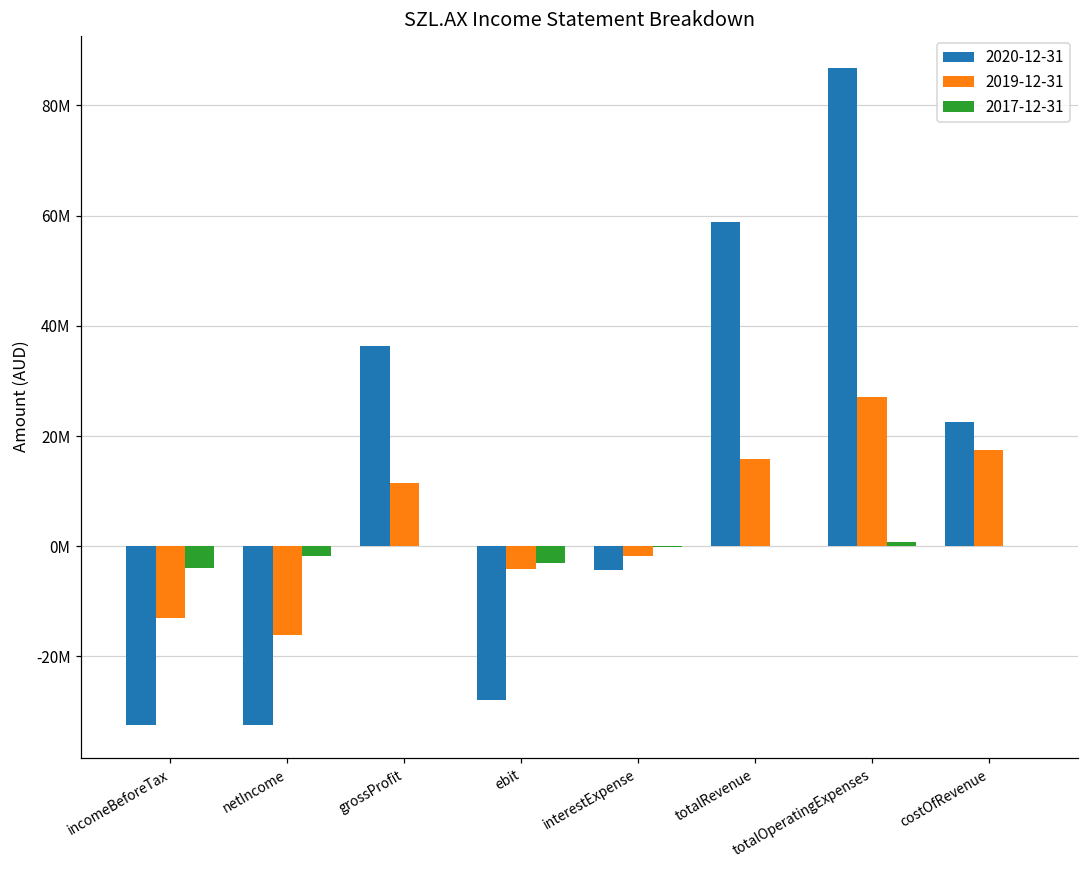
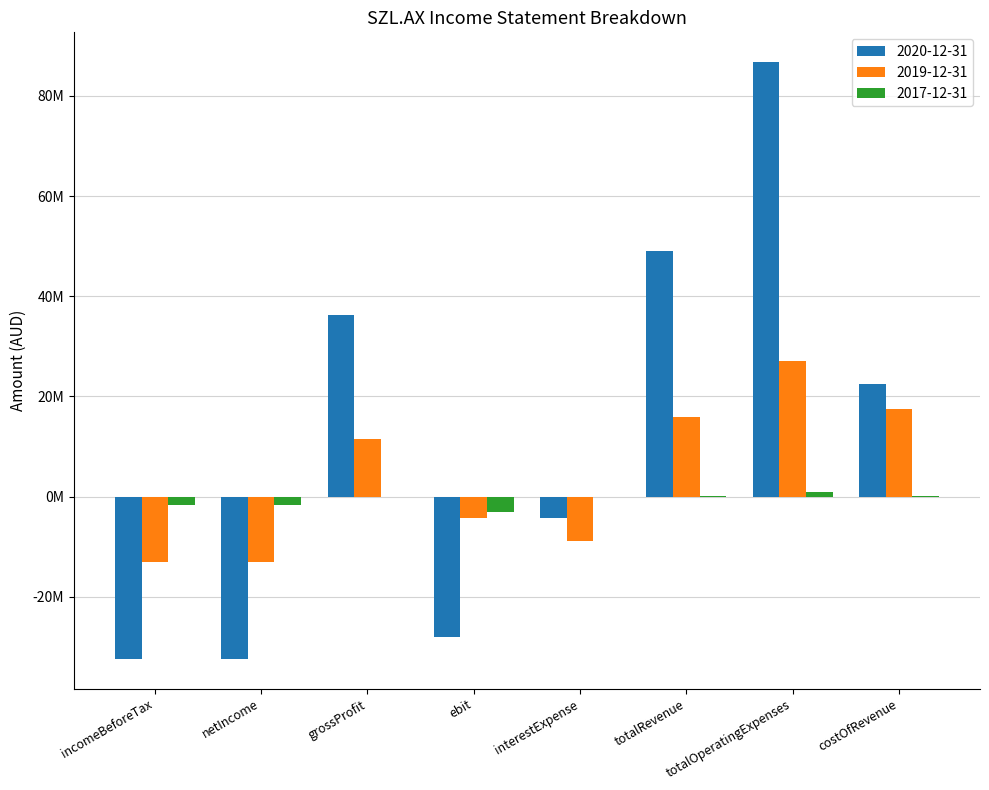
  {
    "2020-12-31": {
      "incomeBeforeTax": -32000000,
      "netIncome": -32000000,
      "grossProfit": 36000000,
      "ebit": -28000000,
      "interestExpense": -4000000,
-     "totalRevenue": 59000000,
+     "totalRevenue": 49000000,
      "totalOperatingExpenses": 87000000,
      "costOfRevenue": 22000000
    },
    "2019-12-31": {
      "incomeBeforeTax": -13000000,
-     "netIncome": -16000000,
+     "netIncome": -13000000,
      "grossProfit": 11000000,
      "ebit": -4000000,
-     "interestExpense": -2000000,
+     "interestExpense": -9000000,
      "totalRevenue": 16000000,
      "totalOperatingExpenses": 27000000,
      "costOfRevenue": 17000000
    },
    "2017-12-31": {
-     "incomeBeforeTax": -4000000,
+     "incomeBeforeTax": -2000000,
      "netIncome": -2000000,
      "ebit": -3000000,
      "totalOperatingExpenses": 1000000
    }
  }
